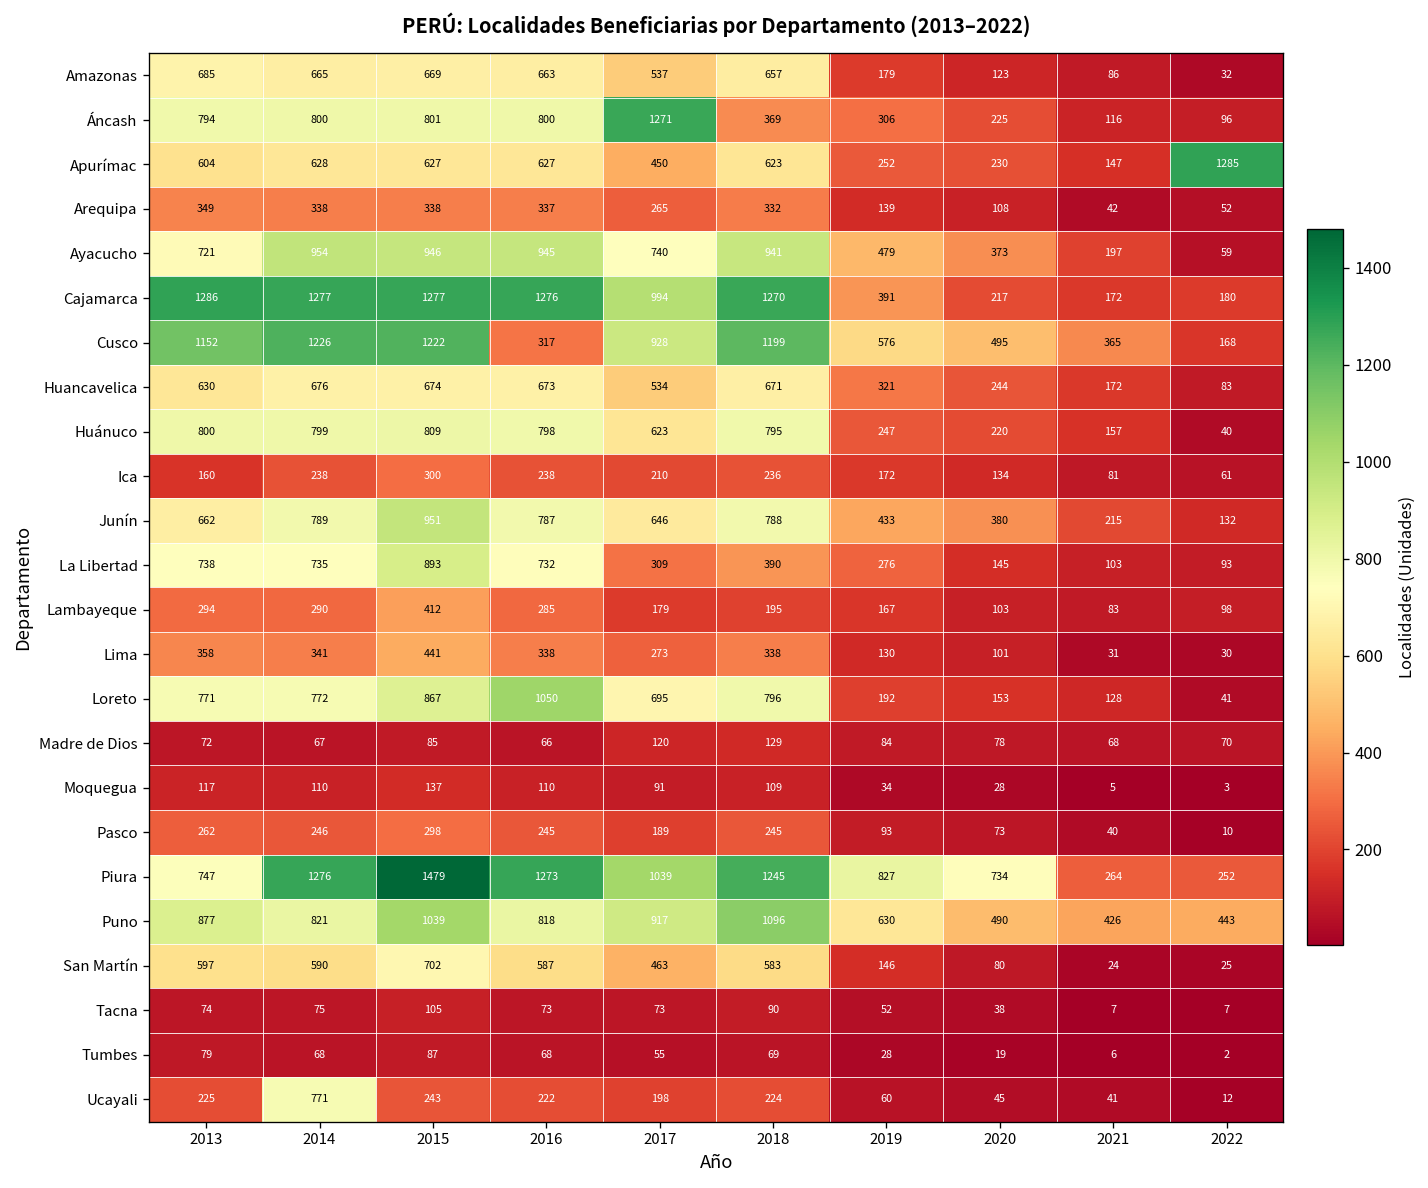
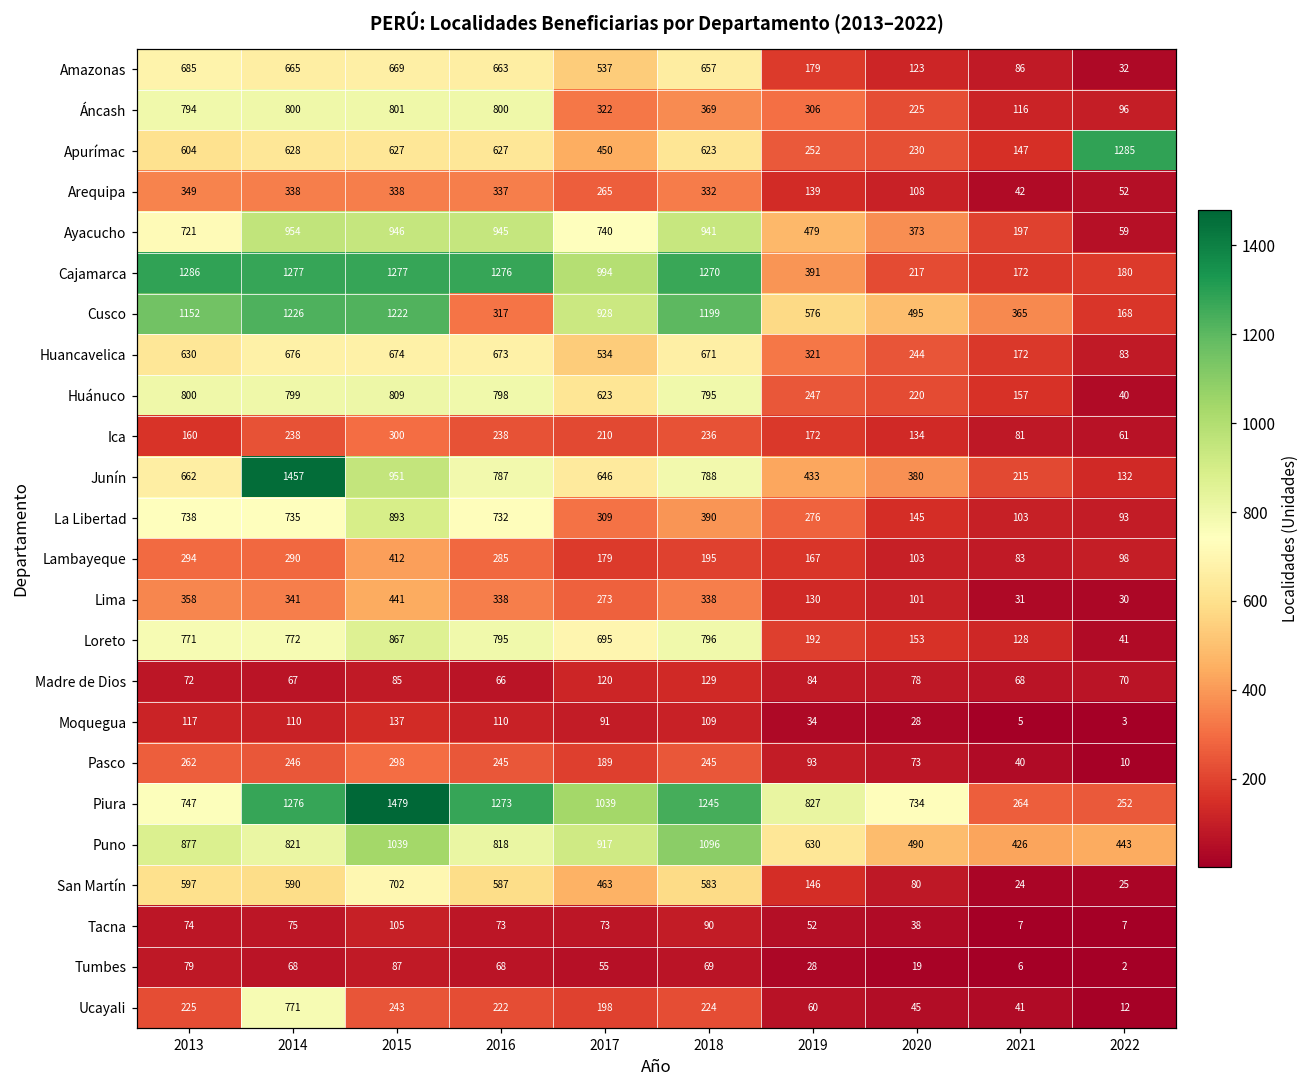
  {
    "Áncash": {
      "2013": 794,
      "2014": 800,
      "2015": 801,
      "2016": 800,
-     "2017": 1271,
+     "2017": 322,
      "2018": 369,
      "2019": 306,
      "2020": 225,
      "2021": 116,
      "2022": 96
    },
    "Junín": {
      "2013": 662,
-     "2014": 789,
+     "2014": 1457,
      "2015": 951,
      "2016": 787,
      "2017": 646,
      "2018": 788,
      "2019": 433,
      "2020": 380,
      "2021": 215,
      "2022": 132
    },
    "Loreto": {
      "2013": 771,
      "2014": 772,
      "2015": 867,
-     "2016": 1050,
+     "2016": 795,
      "2017": 695,
      "2018": 796,
      "2019": 192,
      "2020": 153,
      "2021": 128,
      "2022": 41
    }
  }
